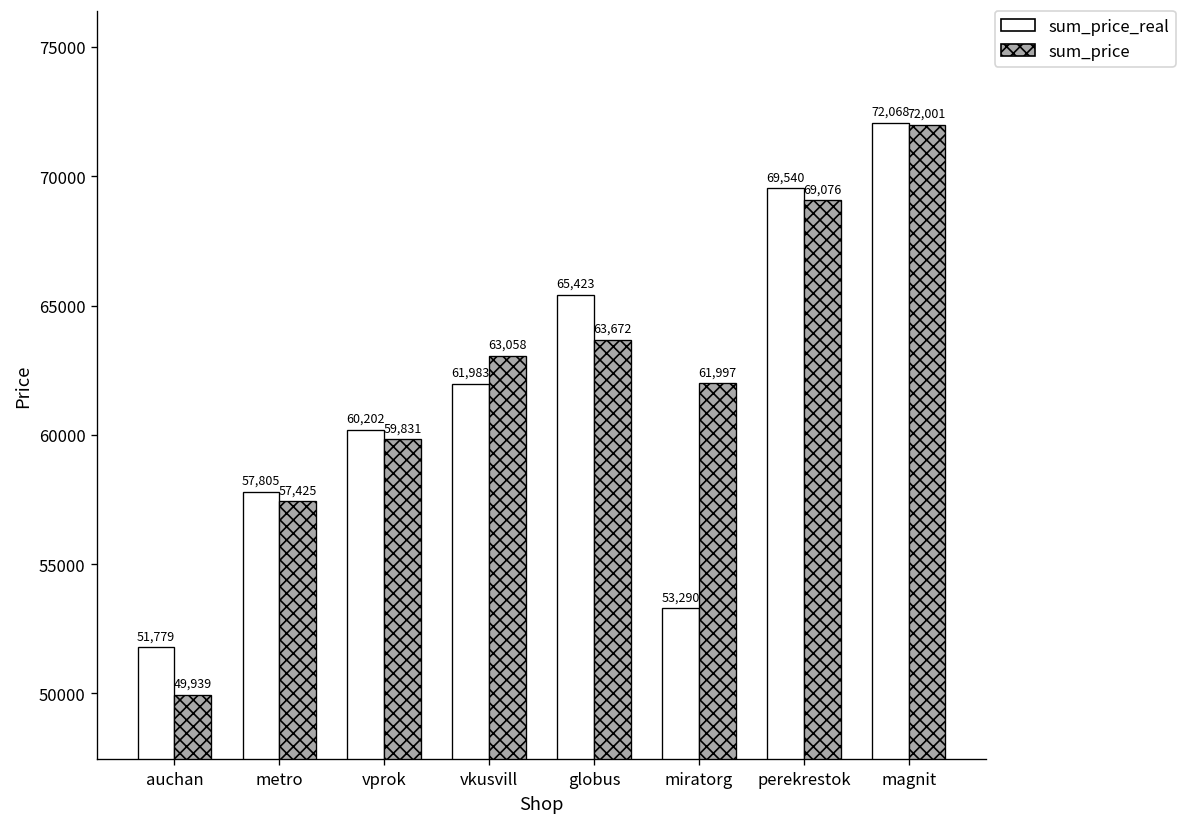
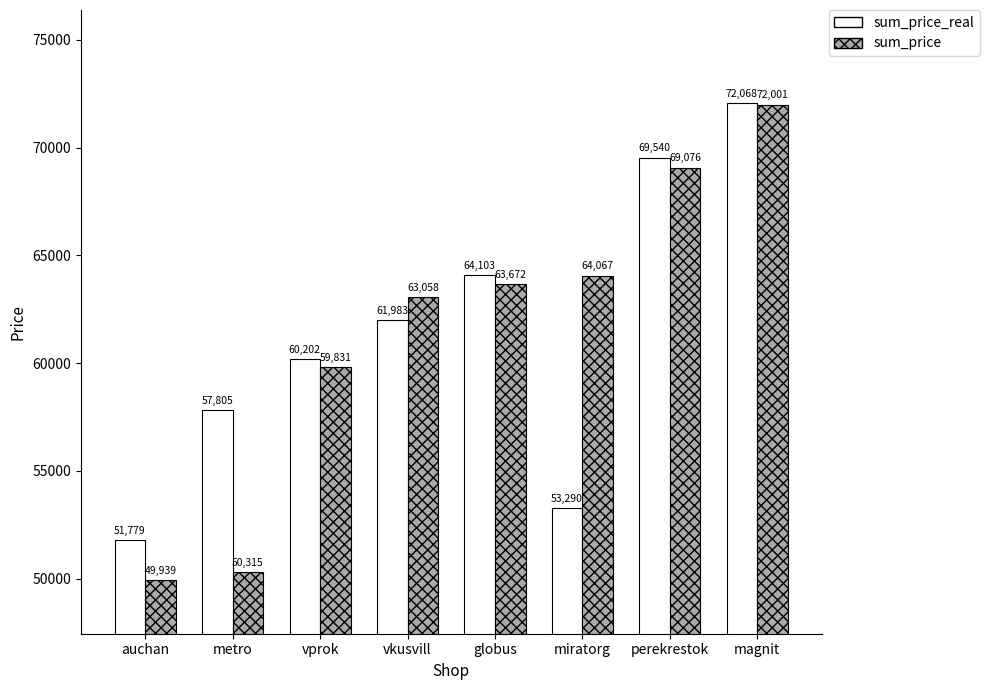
  {
    "sum_price_real": {
      "auchan": "51,779",
      "metro": "57,805",
      "vprok": "60,202",
      "vkusvill": "61,983",
-     "globus": "65,423",
+     "globus": "64,103",
      "miratorg": "53,290",
      "perekrestok": "69,540",
      "magnit": "72,068"
    },
    "sum_price": {
      "auchan": "49,939",
-     "metro": "57,425",
+     "metro": "50,315",
      "vprok": "59,831",
      "vkusvill": "63,058",
      "globus": "63,672",
-     "miratorg": "61,997",
+     "miratorg": "64,067",
      "perekrestok": "69,076",
      "magnit": "72,001"
    }
  }
